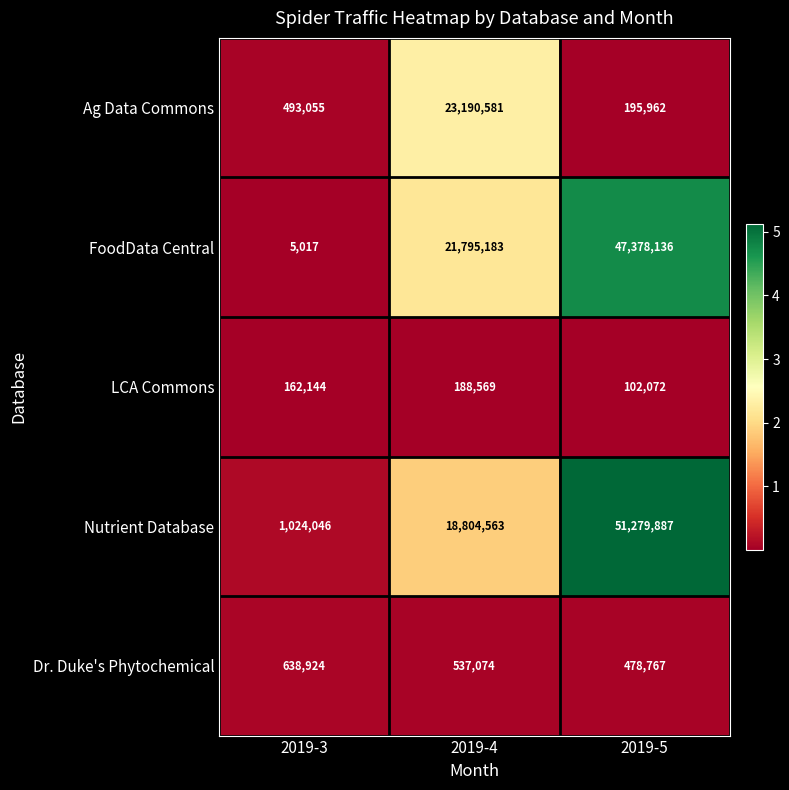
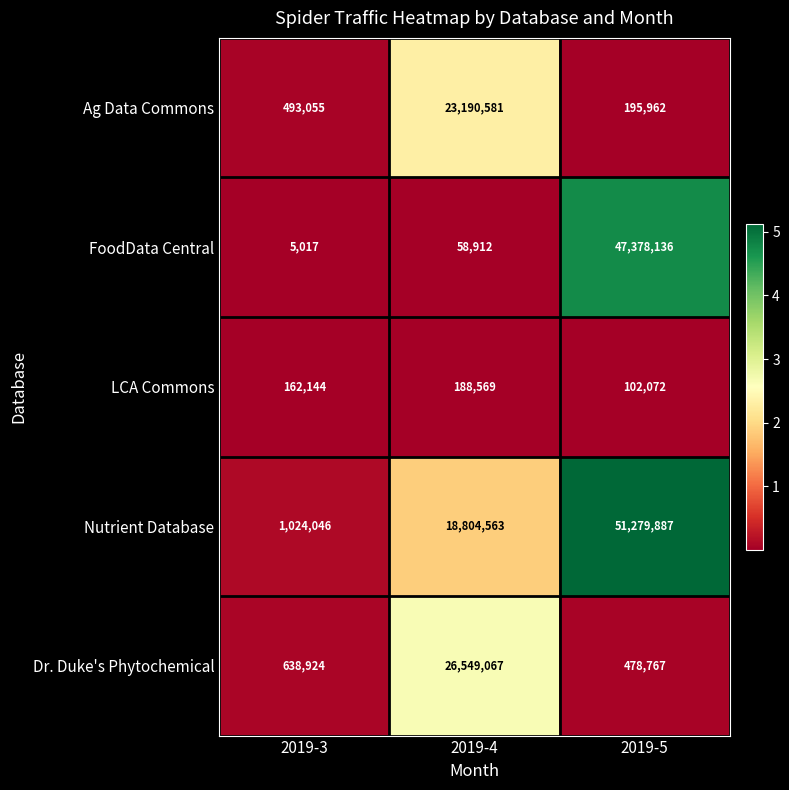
  {
    "Ag Data Commons": {
      "2019-3": "493,055",
      "2019-4": "23,190,581",
      "2019-5": "195,962"
    },
    "FoodData Central": {
      "2019-3": "5,017",
-     "2019-4": "21,795,183",
+     "2019-4": "58,912",
      "2019-5": "47,378,136"
    },
    "LCA Commons": {
      "2019-3": "162,144",
      "2019-4": "188,569",
      "2019-5": "102,072"
    },
    "Nutrient Database": {
      "2019-3": "1,024,046",
      "2019-4": "18,804,563",
      "2019-5": "51,279,887"
    },
    "Dr. Duke's Phytochemical": {
      "2019-3": "638,924",
-     "2019-4": "537,074",
+     "2019-4": "26,549,067",
      "2019-5": "478,767"
    }
  }
